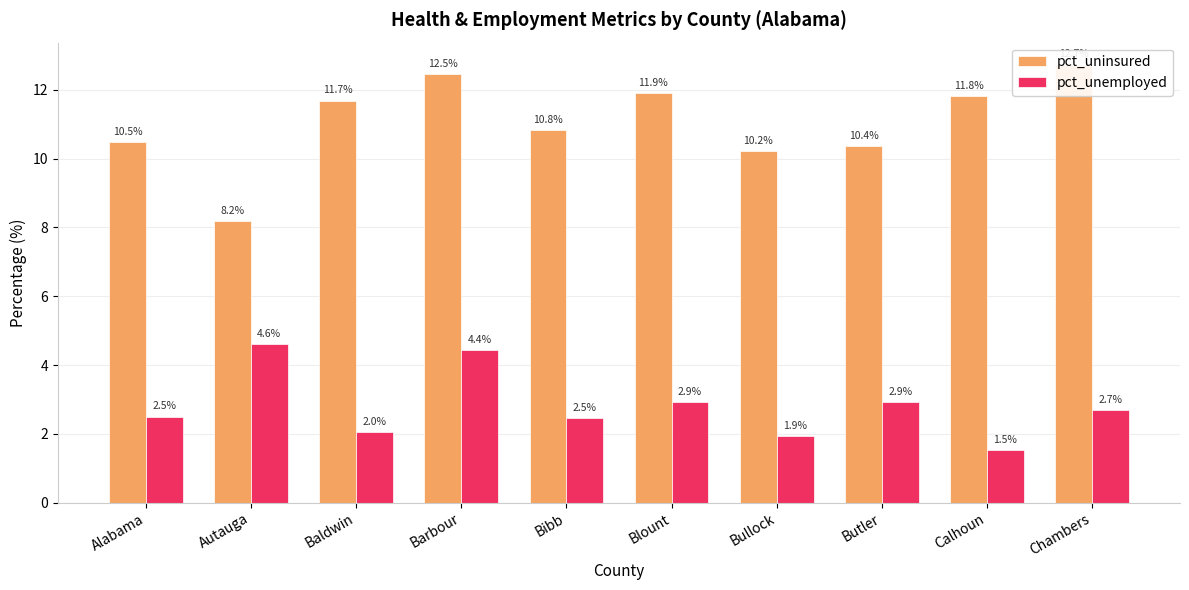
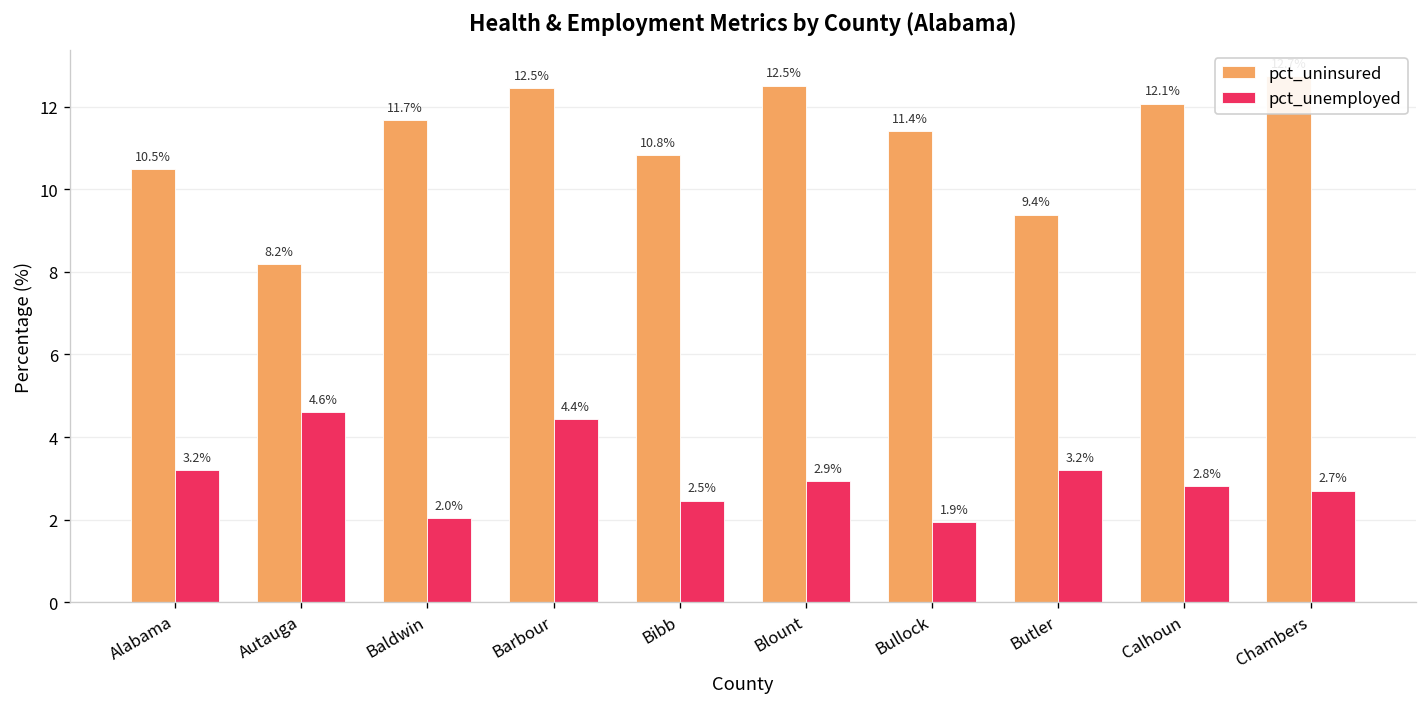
  {
    "pct_uninsured": {
      "Alabama": "10.5%",
      "Autauga": "8.2%",
      "Baldwin": "11.7%",
      "Barbour": "12.5%",
      "Bibb": "10.8%",
-     "Blount": "11.9%",
-     "Bullock": "10.2%",
-     "Butler": "10.4%",
-     "Calhoun": "11.8%"
+     "Blount": "12.5%",
+     "Bullock": "11.4%",
+     "Butler": "9.4%",
+     "Calhoun": "12.1%"
    },
    "pct_unemployed": {
-     "Alabama": "2.5%",
+     "Alabama": "3.2%",
      "Autauga": "4.6%",
      "Baldwin": "2.0%",
      "Barbour": "4.4%",
      "Bibb": "2.5%",
      "Blount": "2.9%",
      "Bullock": "1.9%",
-     "Butler": "2.9%",
-     "Calhoun": "1.5%",
+     "Butler": "3.2%",
+     "Calhoun": "2.8%",
      "Chambers": "2.7%"
    }
  }
